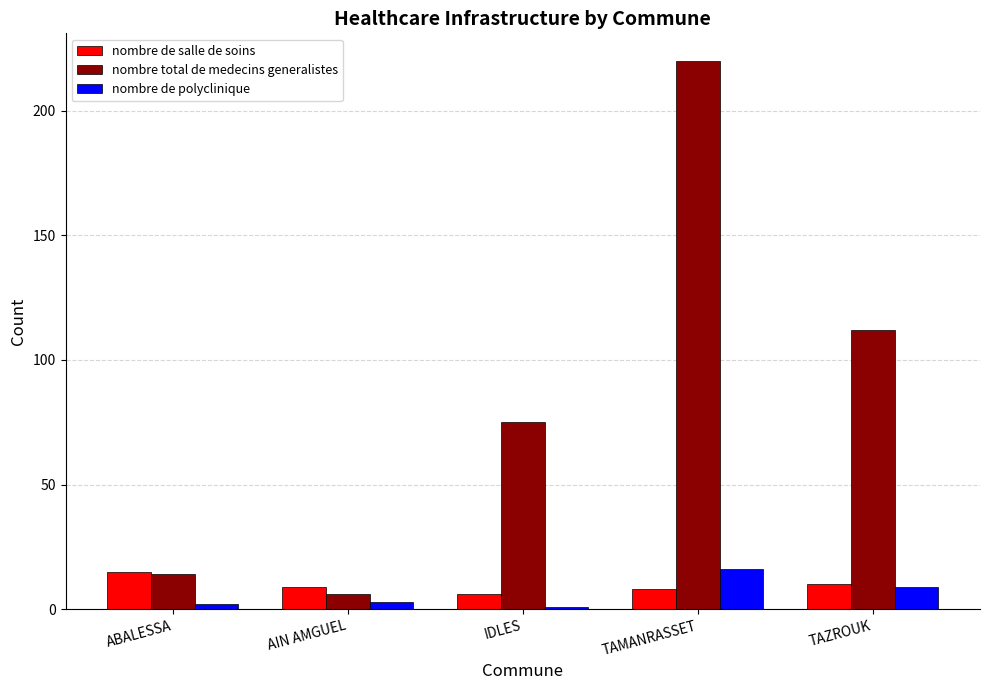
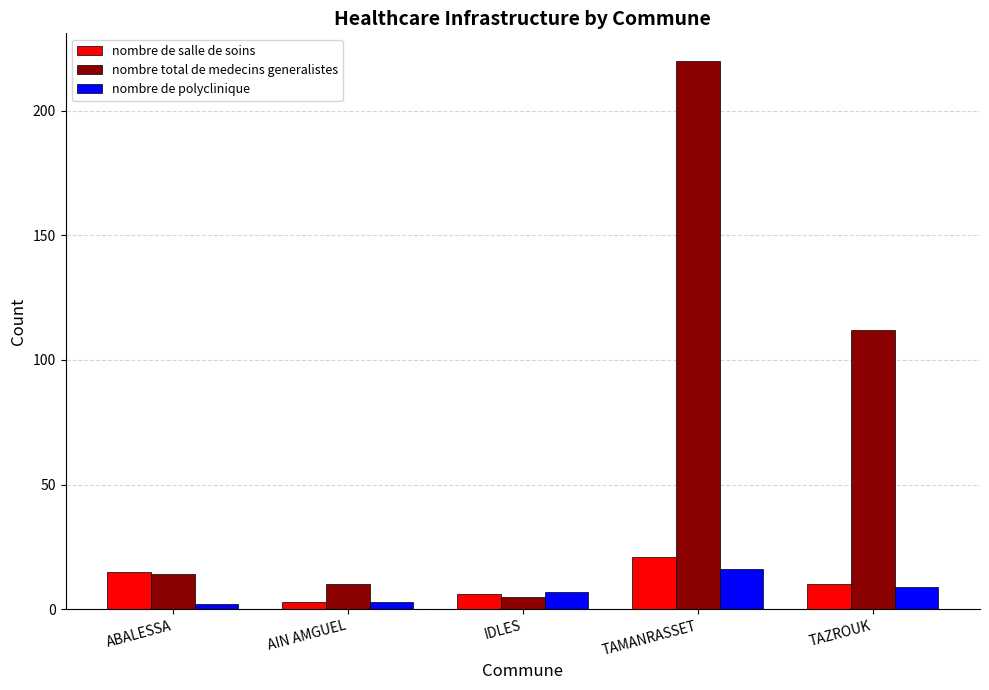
  {
    "nombre de salle de soins": {
      "ABALESSA": 15,
-     "AIN AMGUEL": 9,
+     "AIN AMGUEL": 3,
      "IDLES": 6,
-     "TAMANRASSET": 8,
+     "TAMANRASSET": 21,
      "TAZROUK": 10
    },
    "nombre total de medecins generalistes": {
      "ABALESSA": 14,
-     "AIN AMGUEL": 6,
-     "IDLES": 75,
+     "AIN AMGUEL": 10,
+     "IDLES": 5,
      "TAMANRASSET": 220,
      "TAZROUK": 112
    },
    "nombre de polyclinique": {
      "ABALESSA": 2,
      "AIN AMGUEL": 3,
-     "IDLES": 1,
+     "IDLES": 7,
      "TAMANRASSET": 16,
      "TAZROUK": 9
    }
  }
